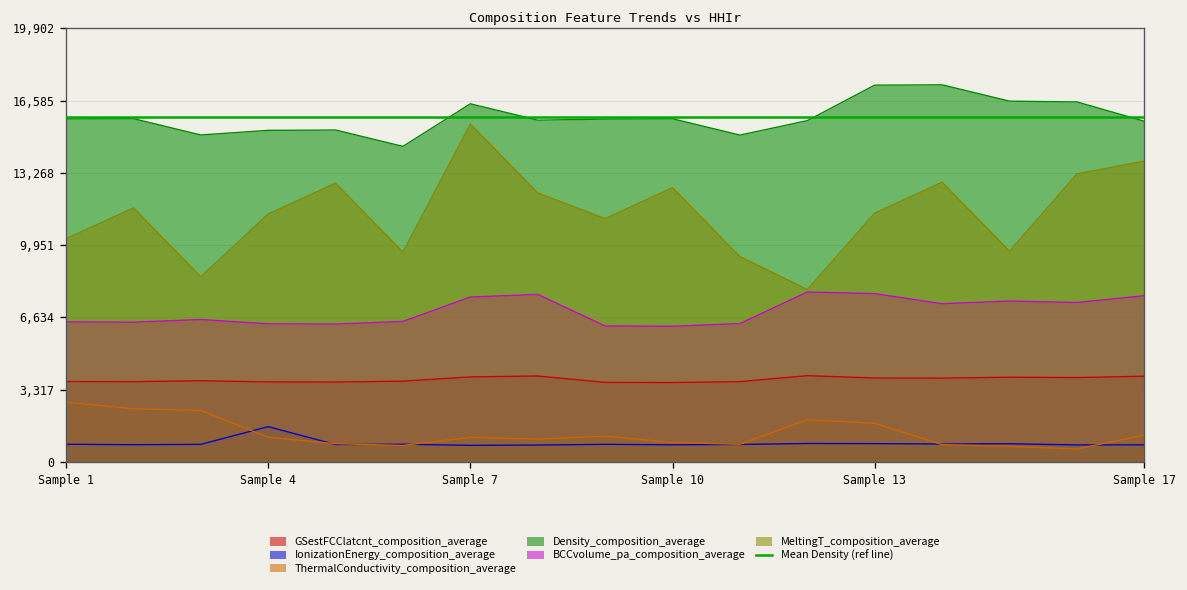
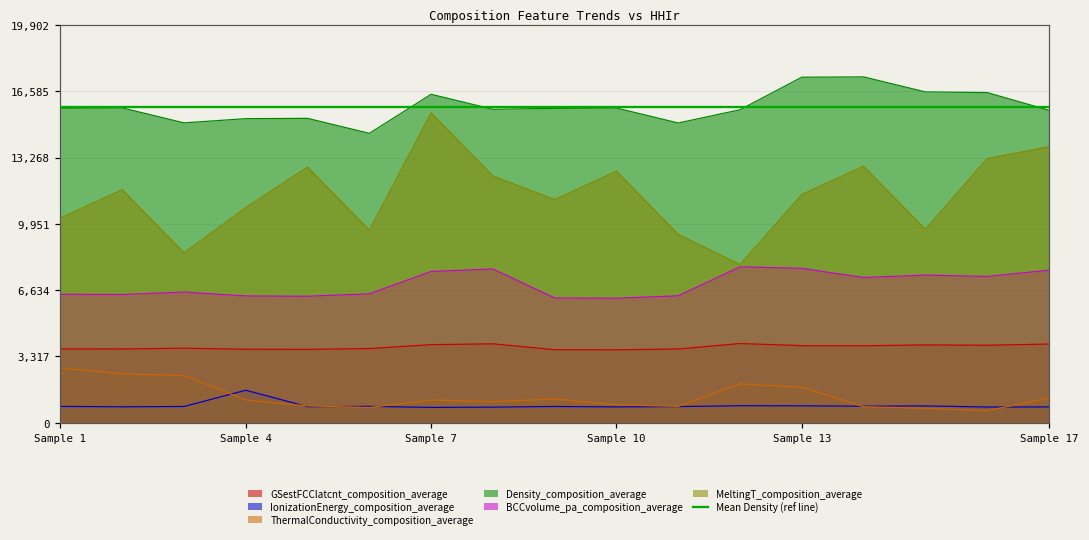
  {
    "GSestFCClatcnt_composition_average": {
      "Sample 1": "3,700",
      "Sample 4": "3,700",
      "Sample 7": "3,900",
      "Sample 10": "3,600",
      "Sample 13": "3,900",
      "Sample 17": "3,900"
    },
    "IonizationEnergy_composition_average": {
      "Sample 1": "800",
      "Sample 4": "1,600",
      "Sample 7": "800",
      "Sample 13": "800",
      "Sample 17": "800"
    },
    "ThermalConductivity_composition_average": {
      "Sample 1": "2,700",
      "Sample 4": "1,100",
      "Sample 7": "1,100",
      "Sample 13": "1,800",
      "Sample 17": "1,200"
    },
    "Density_composition_average": {
      "Sample 1": "15,700",
      "Sample 4": "15,200",
      "Sample 7": "16,400",
      "Sample 10": "15,700",
      "Sample 13": "17,300",
      "Sample 17": "15,600"
    },
    "BCCvolume_pa_composition_average": {
      "Sample 1": "6,400",
      "Sample 4": "6,300",
      "Sample 7": "7,600",
      "Sample 10": "6,200",
      "Sample 13": "7,700",
      "Sample 17": "7,600"
    },
    "MeltingT_composition_average": {
      "Sample 1": "10,200",
-     "Sample 4": "11,400",
+     "Sample 4": "10,800",
      "Sample 7": "15,500",
      "Sample 10": "12,600",
      "Sample 13": "11,400",
      "Sample 17": "13,800"
    }
  }
